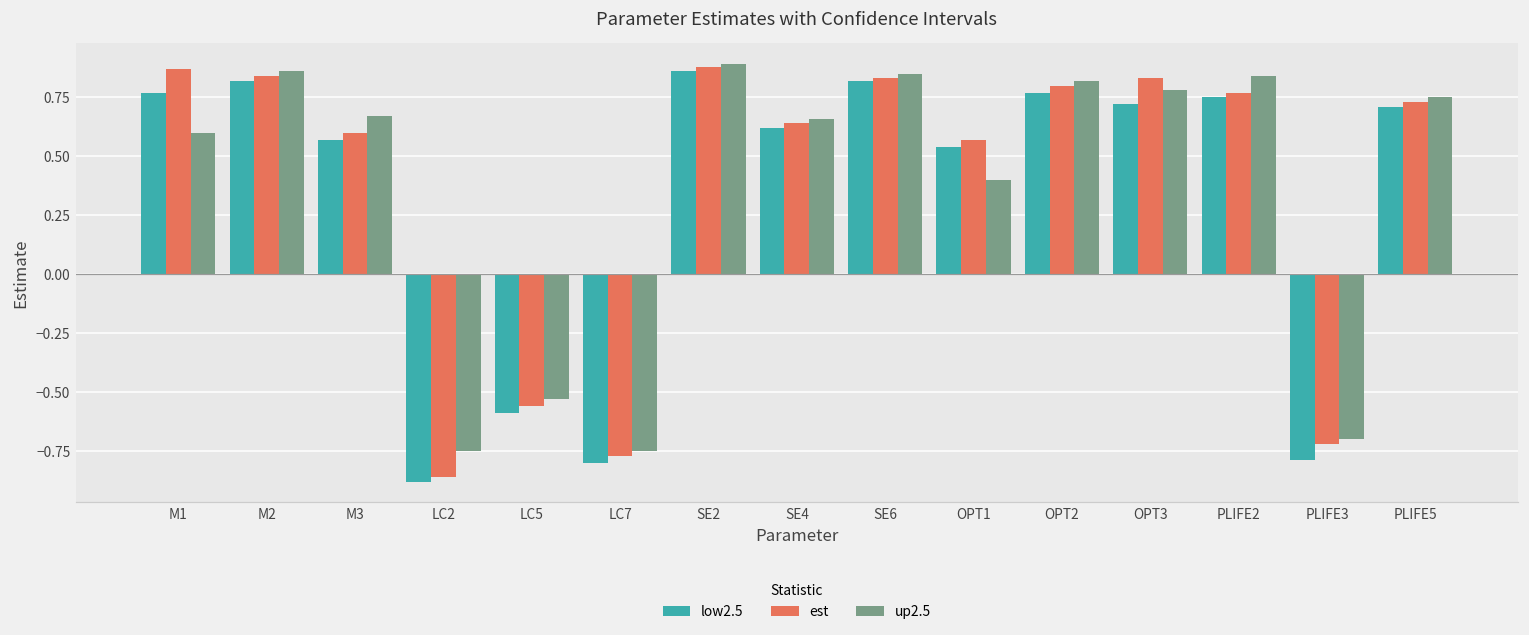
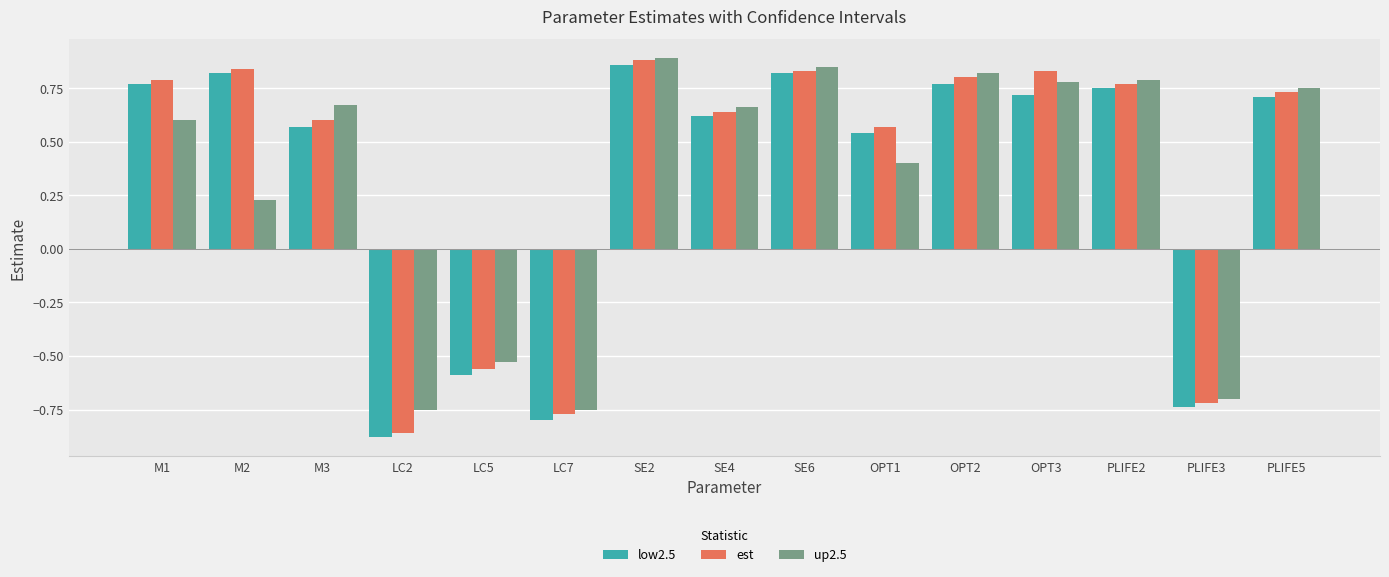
  {
    "low2.5": {
      "M1": 0.77,
      "M2": 0.82,
      "M3": 0.57,
      "LC2": -0.88,
      "LC5": -0.59,
      "LC7": -0.80,
      "SE2": 0.86,
      "SE4": 0.62,
      "SE6": 0.82,
      "OPT1": 0.54,
      "OPT2": 0.77,
      "OPT3": 0.72,
      "PLIFE2": 0.75,
-     "PLIFE3": -0.79,
+     "PLIFE3": -0.74,
      "PLIFE5": 0.71
    },
    "est": {
-     "M1": 0.87,
+     "M1": 0.79,
      "M2": 0.84,
      "M3": 0.60,
      "LC2": -0.86,
      "LC5": -0.56,
      "LC7": -0.77,
      "SE2": 0.88,
      "SE4": 0.64,
      "SE6": 0.83,
      "OPT1": 0.57,
      "OPT2": 0.80,
      "OPT3": 0.83,
      "PLIFE2": 0.77,
      "PLIFE3": -0.72,
      "PLIFE5": 0.73
    },
    "up2.5": {
      "M1": 0.60,
-     "M2": 0.86,
+     "M2": 0.23,
      "M3": 0.67,
      "LC2": -0.75,
      "LC5": -0.53,
      "LC7": -0.75,
      "SE2": 0.89,
      "SE4": 0.66,
      "SE6": 0.85,
      "OPT1": 0.40,
      "OPT2": 0.82,
      "OPT3": 0.78,
-     "PLIFE2": 0.84,
+     "PLIFE2": 0.79,
      "PLIFE3": -0.70,
      "PLIFE5": 0.75
    }
  }
